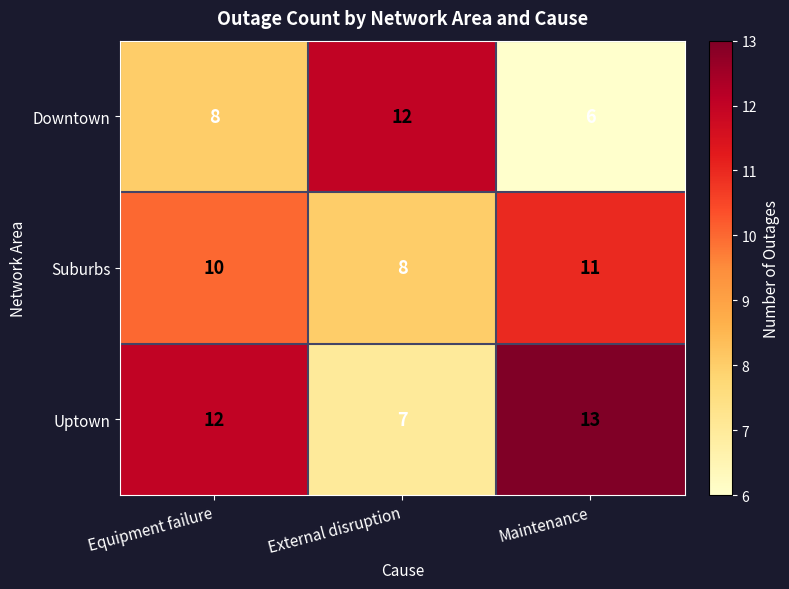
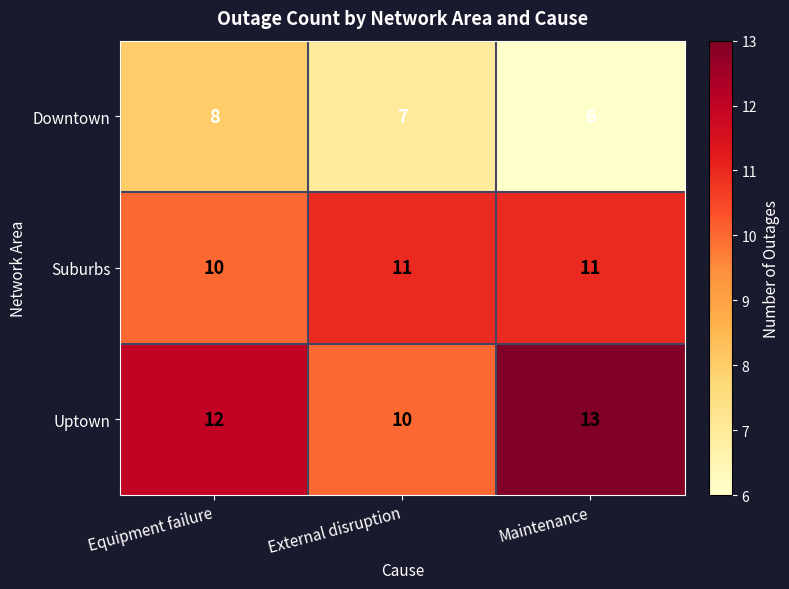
  {
    "Downtown": {
      "Equipment failure": 8,
-     "External disruption": 12,
+     "External disruption": 7,
      "Maintenance": 6
    },
    "Suburbs": {
      "Equipment failure": 10,
-     "External disruption": 8,
+     "External disruption": 11,
      "Maintenance": 11
    },
    "Uptown": {
      "Equipment failure": 12,
-     "External disruption": 7,
+     "External disruption": 10,
      "Maintenance": 13
    }
  }
